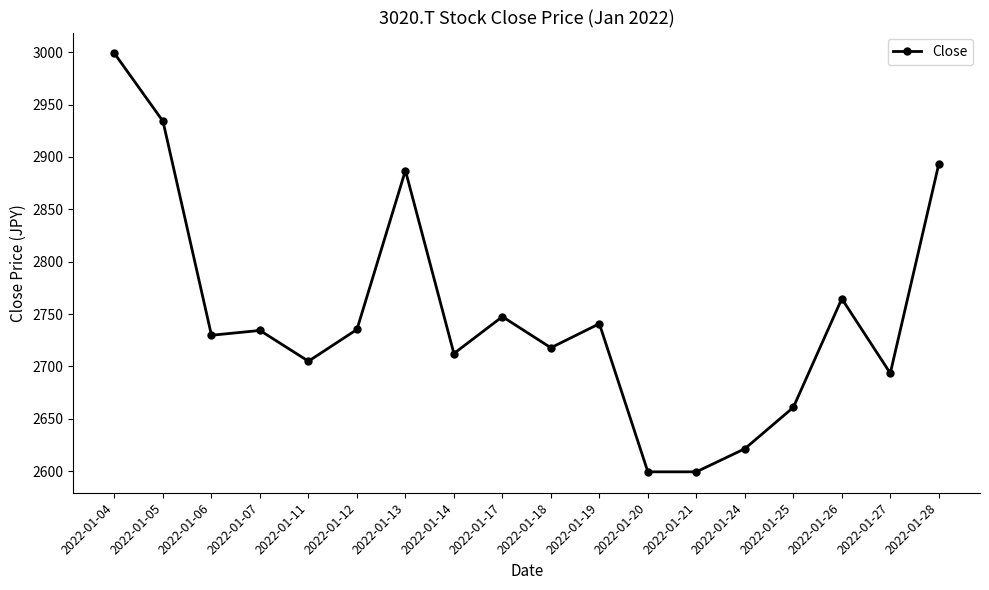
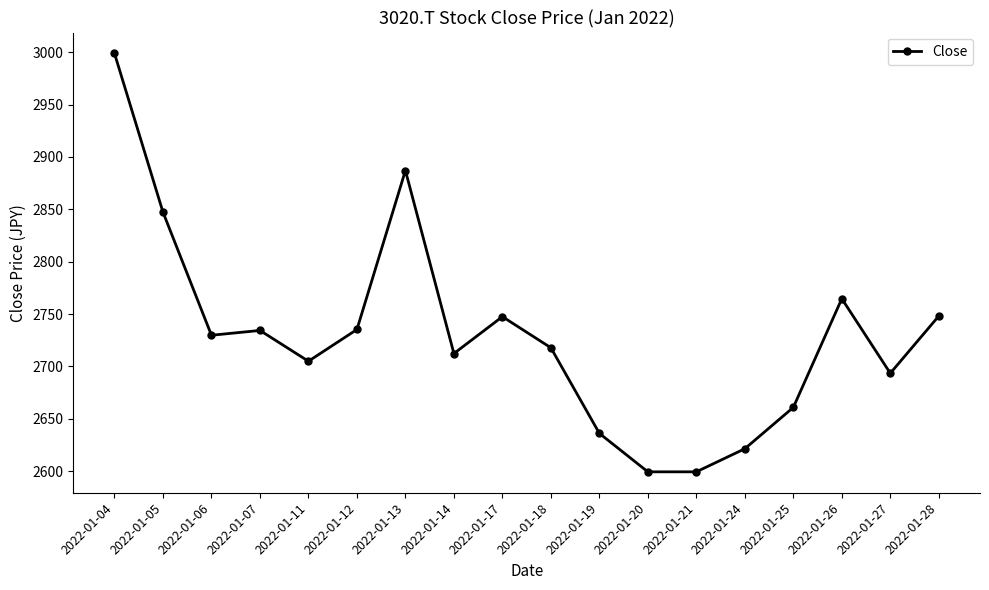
  {
    "2022-01-04": 2999,
-   "2022-01-05": 2934,
+   "2022-01-05": 2847,
    "2022-01-06": 2730,
    "2022-01-07": 2734,
    "2022-01-11": 2705,
    "2022-01-12": 2735,
    "2022-01-13": 2887,
    "2022-01-14": 2712,
    "2022-01-17": 2747,
    "2022-01-18": 2718,
-   "2022-01-19": 2741,
+   "2022-01-19": 2636,
    "2022-01-20": 2599,
    "2022-01-21": 2599,
    "2022-01-24": 2621,
    "2022-01-25": 2661,
    "2022-01-26": 2765,
    "2022-01-27": 2693,
-   "2022-01-28": 2893
+   "2022-01-28": 2748
  }
